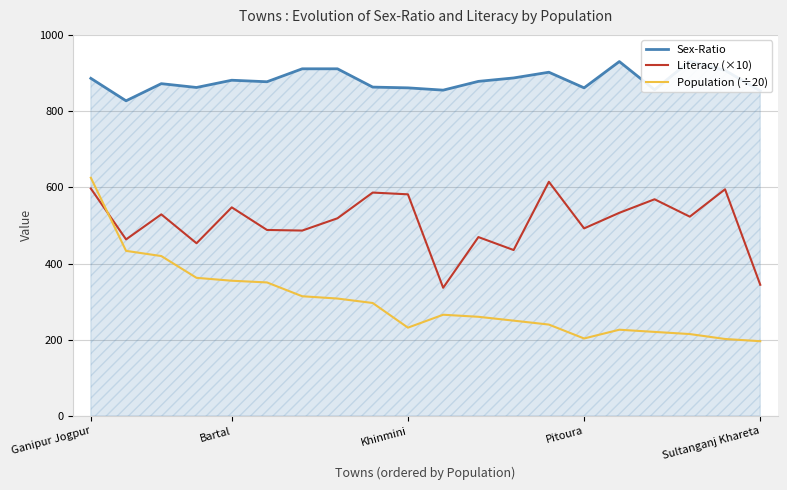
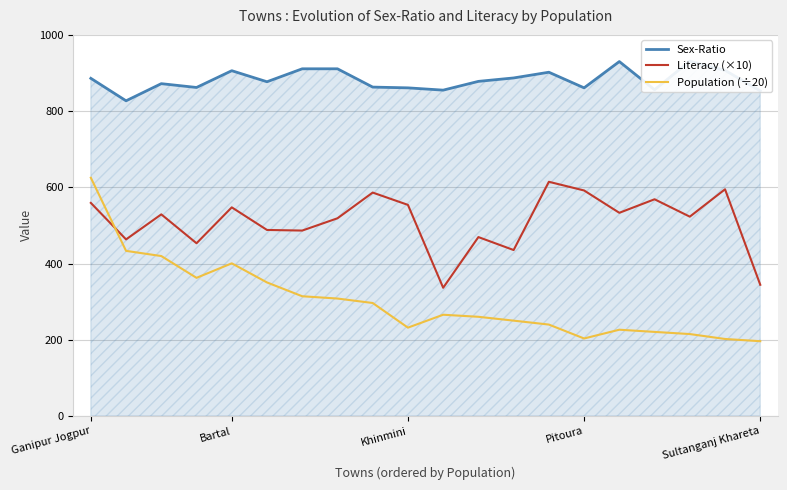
  {
    "Sex-Ratio": {
      "Ganipur Jogpur": 890,
-     "Bartal": 880,
+     "Bartal": 910,
      "Khinmini": 860,
      "Pitoura": 860
    },
    "Literacy (×10)": {
-     "Ganipur Jogpur": 600,
+     "Ganipur Jogpur": 560,
      "Bartal": 550,
-     "Khinmini": 580,
-     "Pitoura": 490,
+     "Khinmini": 550,
+     "Pitoura": 590,
      "Sultanganj Khareta": 340
    },
    "Population (÷20)": {
      "Ganipur Jogpur": 630,
-     "Bartal": 350,
+     "Bartal": 400,
      "Khinmini": 230,
      "Pitoura": 200,
      "Sultanganj Khareta": 200
    }
  }
